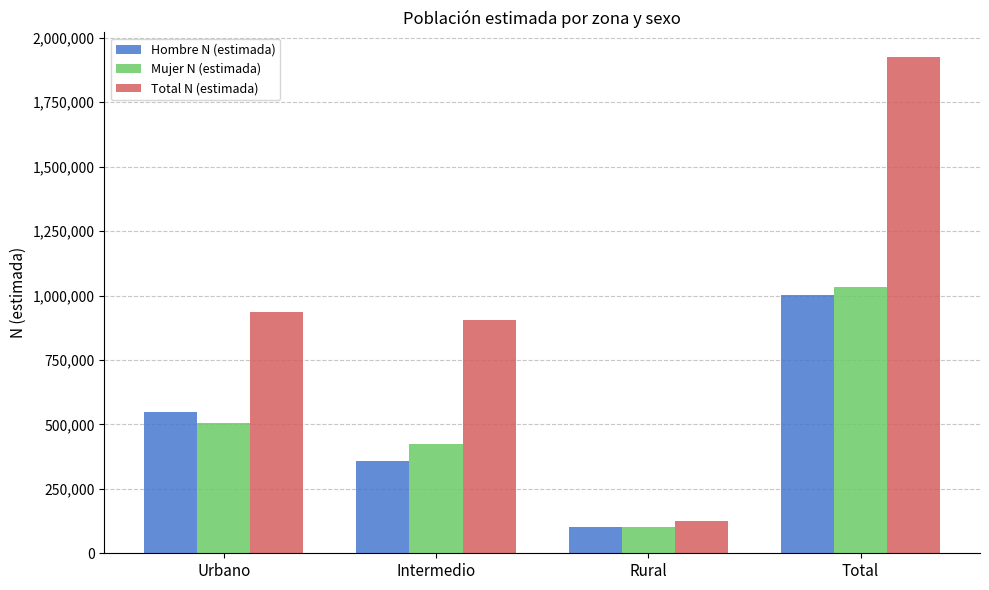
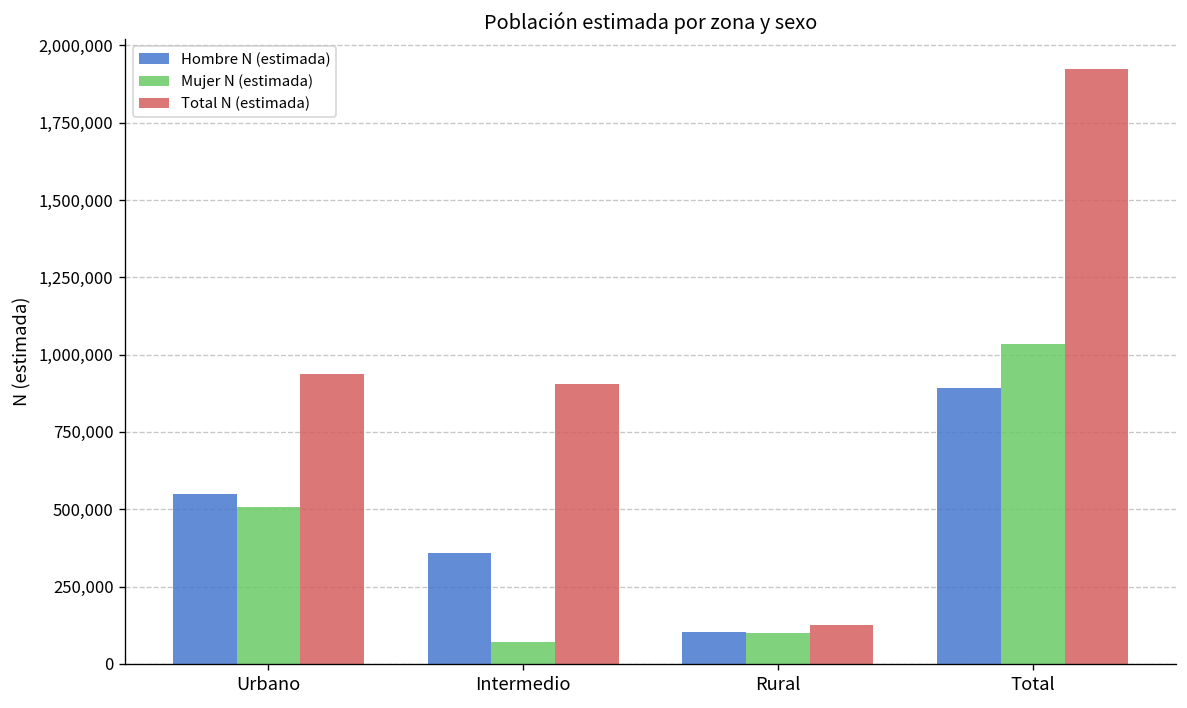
  {
    "Hombre N (estimada)": {
      "Urbano": "550,000",
      "Intermedio": "360,000",
      "Rural": "100,000",
-     "Total": "1,000,000"
+     "Total": "890,000"
    },
    "Mujer N (estimada)": {
      "Urbano": "510,000",
-     "Intermedio": "430,000",
+     "Intermedio": "70,000",
      "Rural": "100,000",
      "Total": "1,030,000"
    },
    "Total N (estimada)": {
      "Urbano": "940,000",
      "Intermedio": "910,000",
      "Rural": "130,000",
      "Total": "1,920,000"
    }
  }
